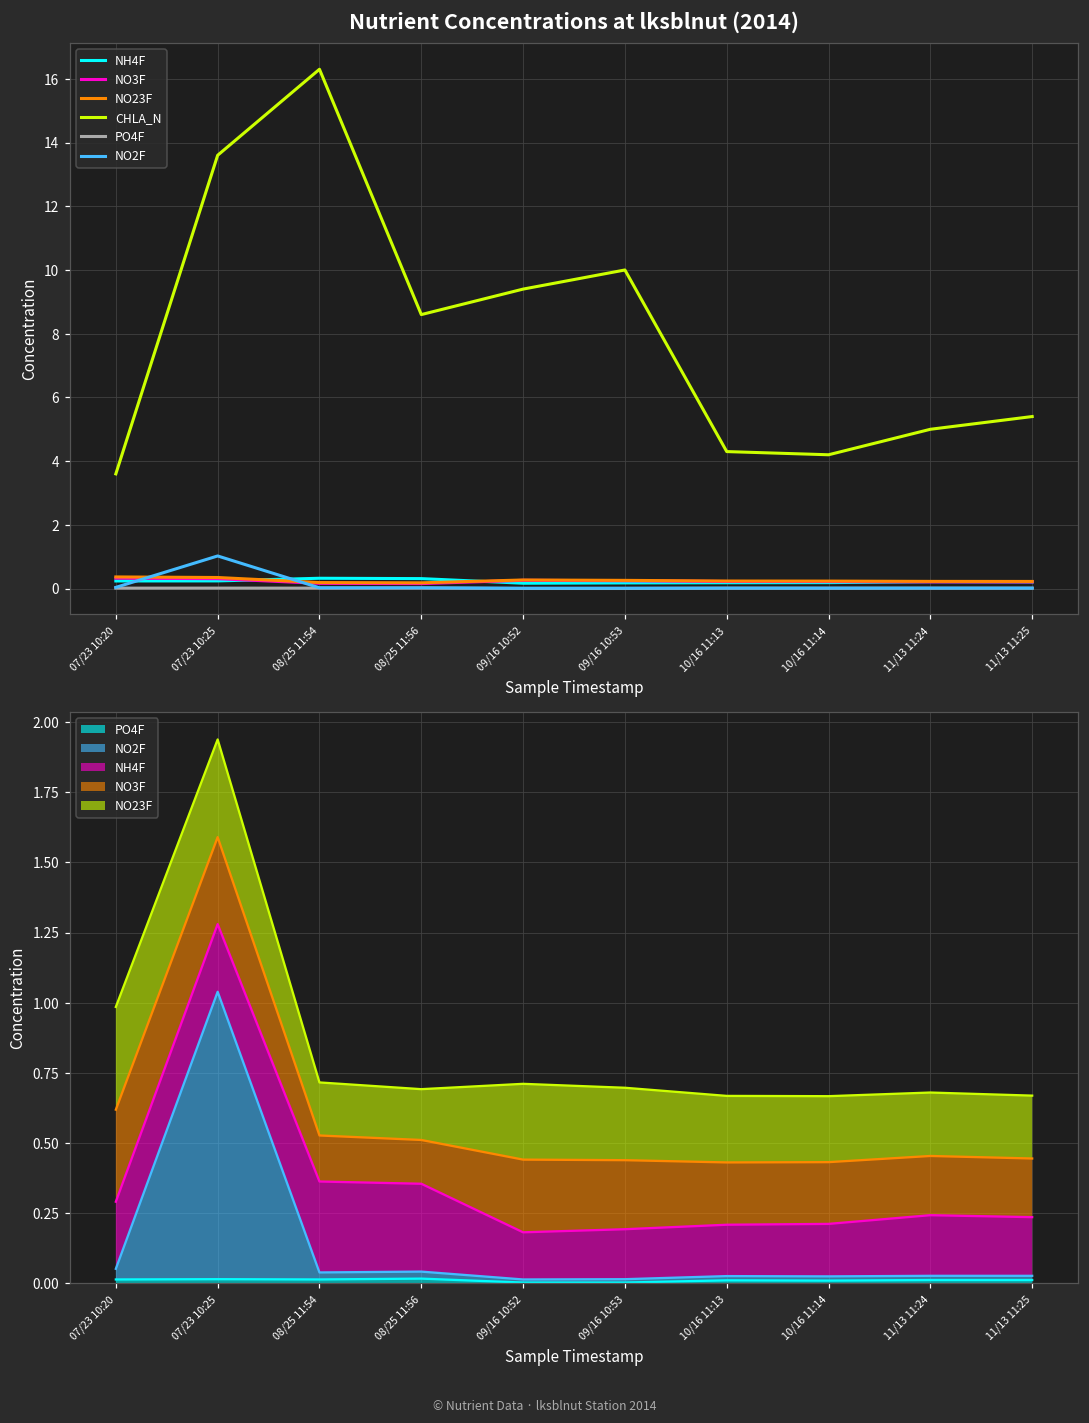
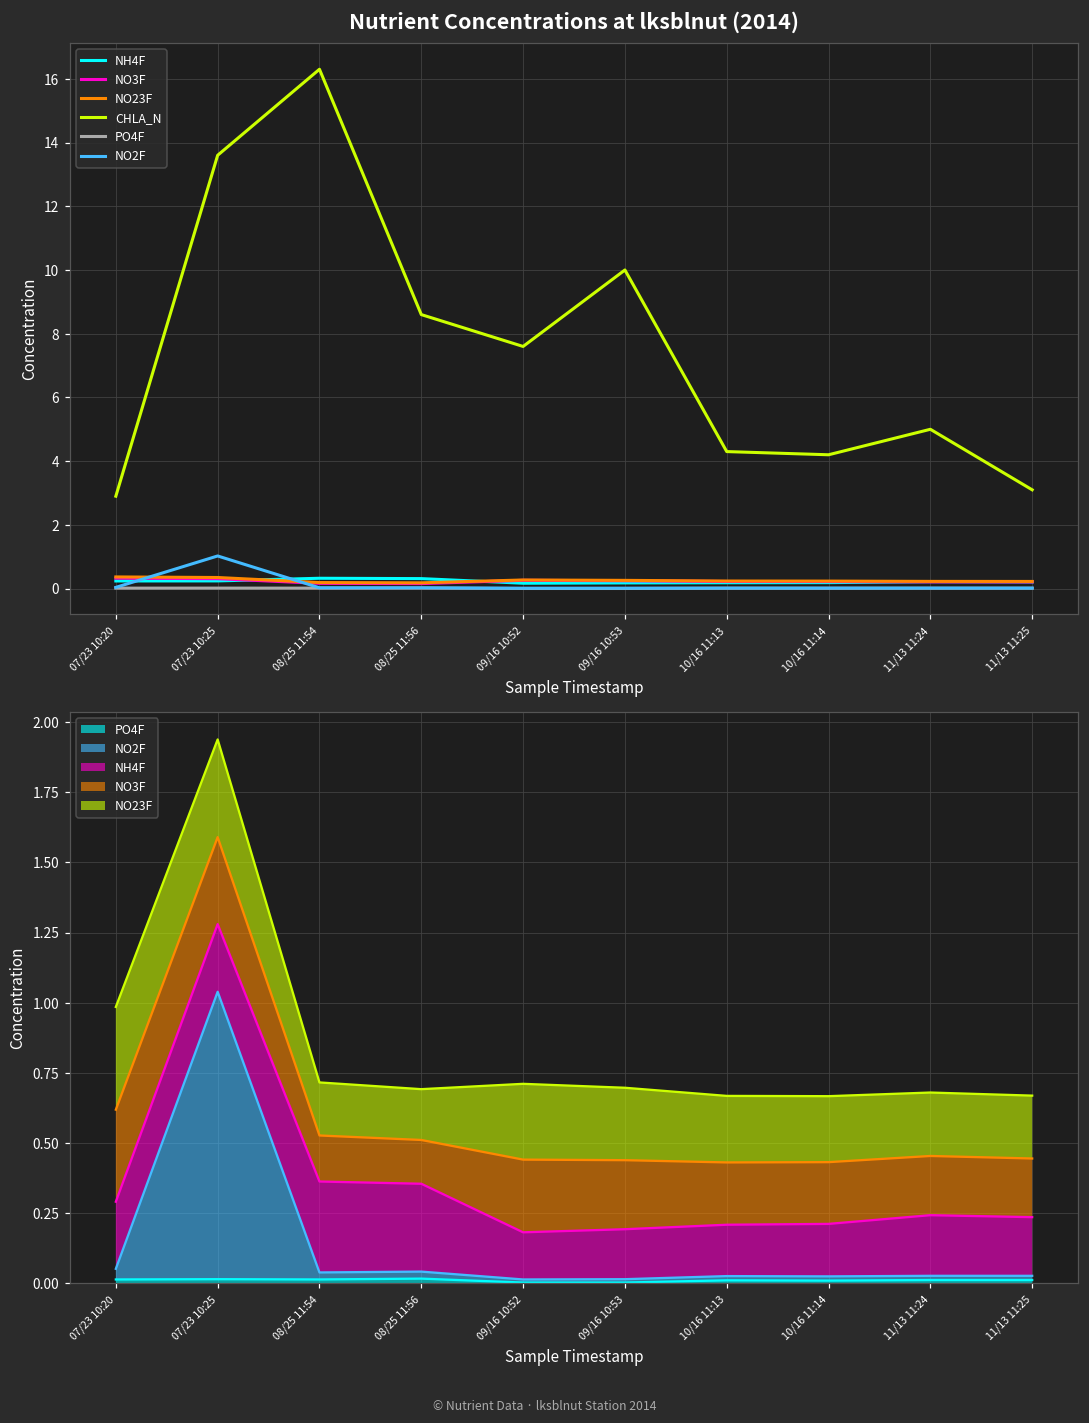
  {
    "Nutrient Concentrations at lksblnut (2014)": {
      "CHLA_N": {
-       "07/23 10:20": 3.6,
+       "07/23 10:20": 2.9,
        "07/23 10:25": 13.6,
        "08/25 11:54": 16.3,
        "08/25 11:56": 8.6,
-       "09/16 10:52": 9.4,
+       "09/16 10:52": 7.6,
        "09/16 10:53": 10.0,
        "10/16 11:13": 4.3,
        "10/16 11:14": 4.2,
        "11/13 11:24": 5.0,
-       "11/13 11:25": 5.4
+       "11/13 11:25": 3.1
      },
      "NO2F": {
        "07/23 10:25": 1.0
      }
    }
  }
